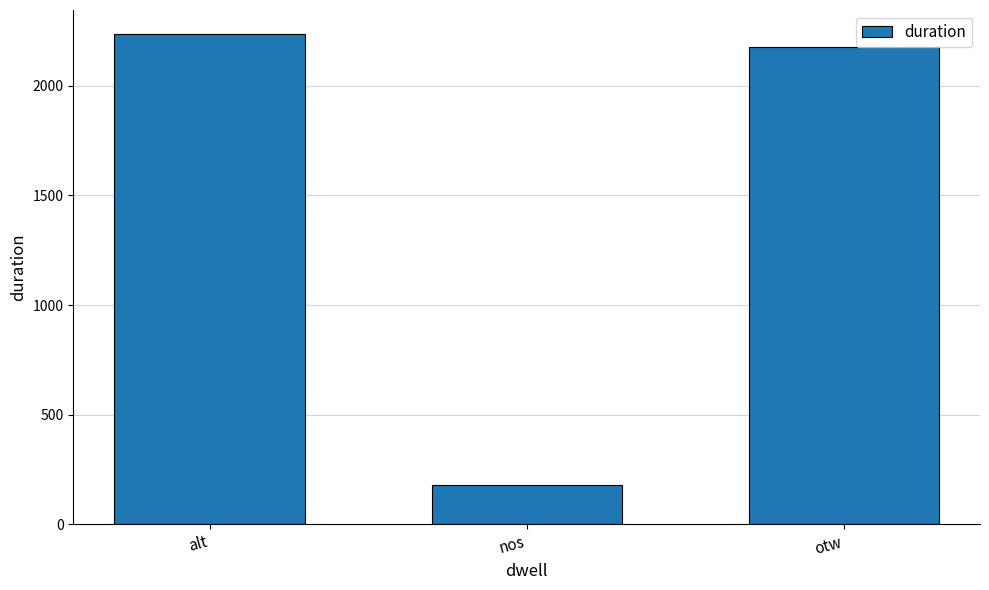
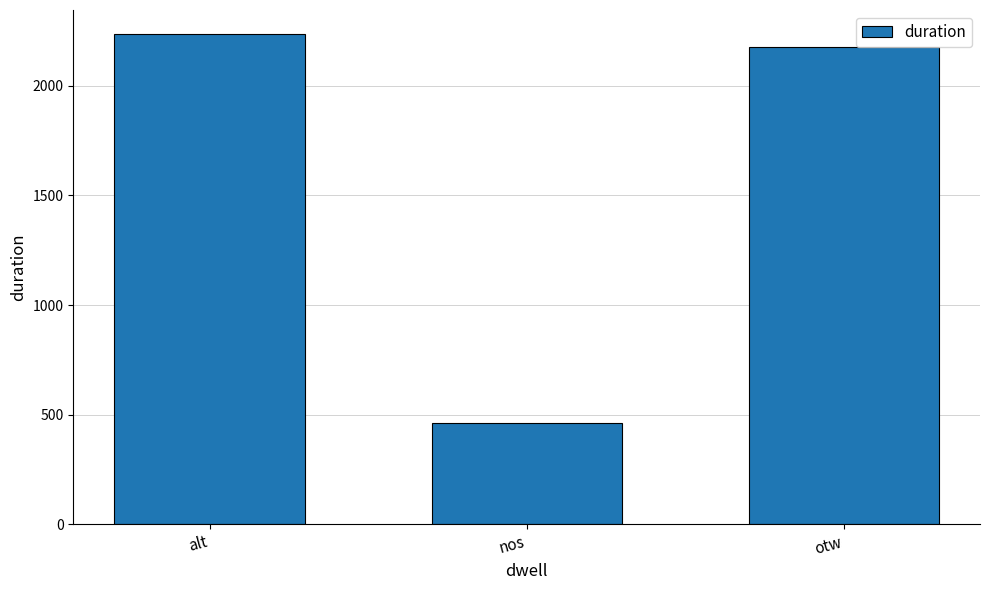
  {
    "alt": 2230,
-   "nos": 180,
+   "nos": 460,
    "otw": 2180
  }
